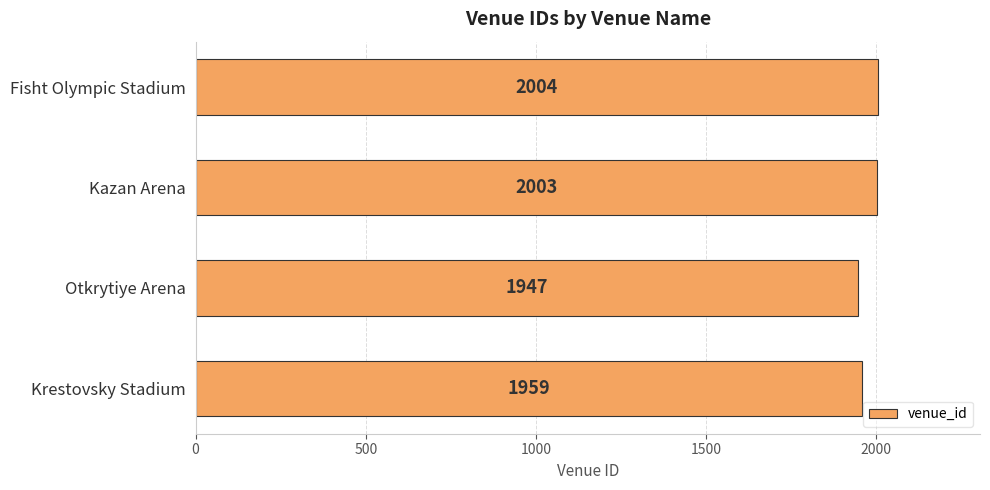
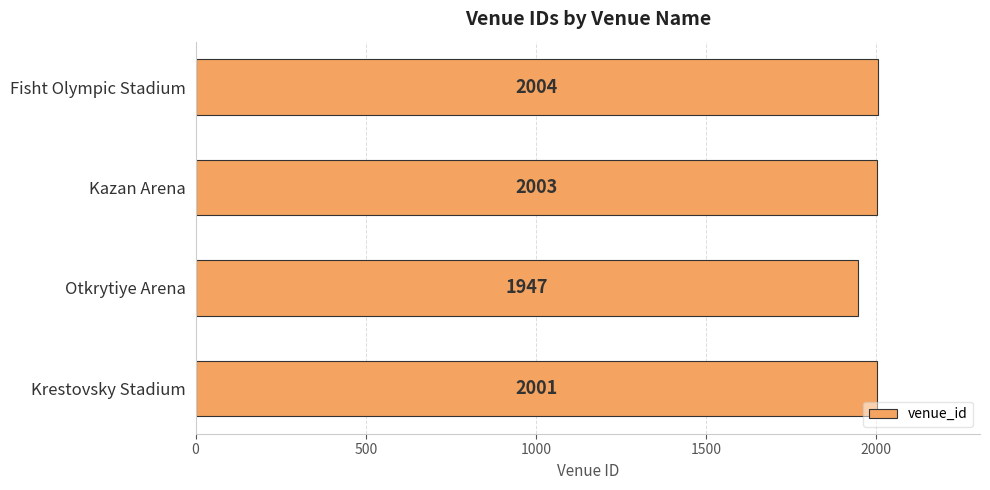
  {
    "Fisht Olympic Stadium": 2004,
    "Kazan Arena": 2003,
    "Otkrytiye Arena": 1947,
-   "Krestovsky Stadium": 1959
+   "Krestovsky Stadium": 2001
  }
